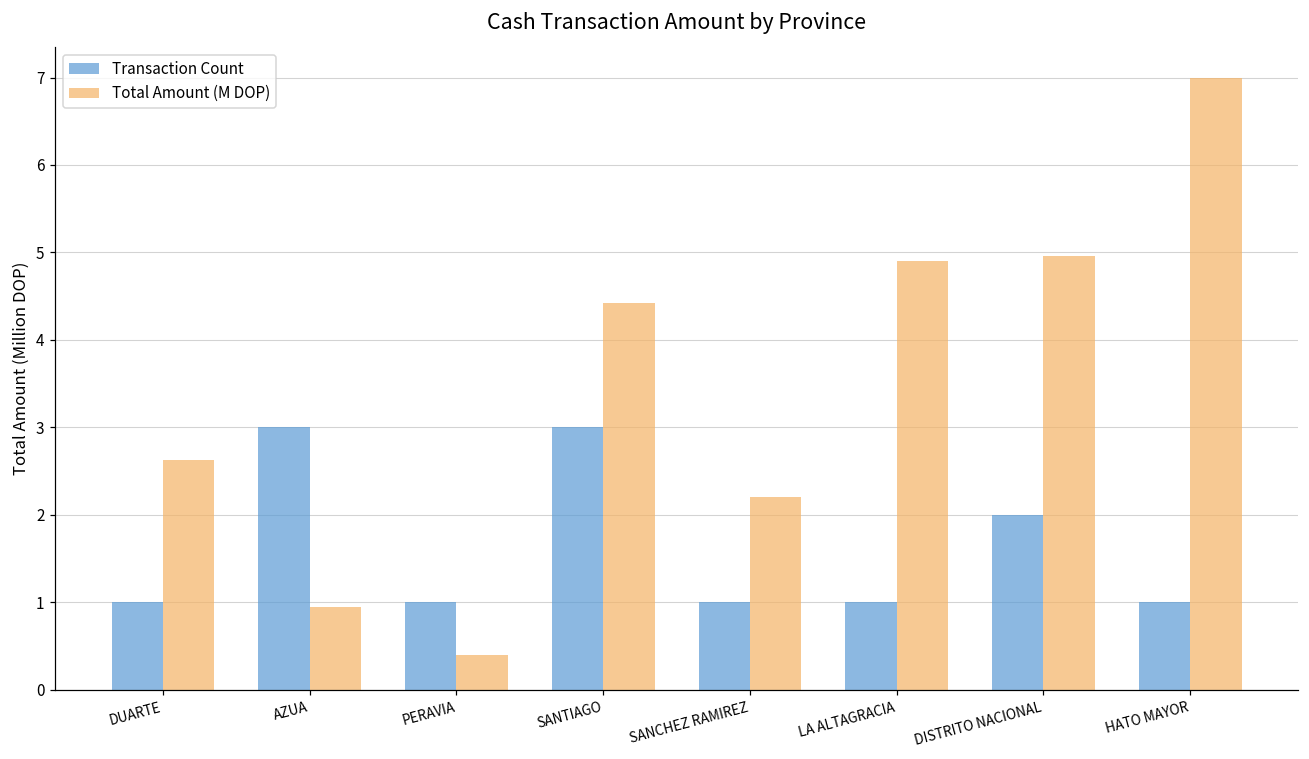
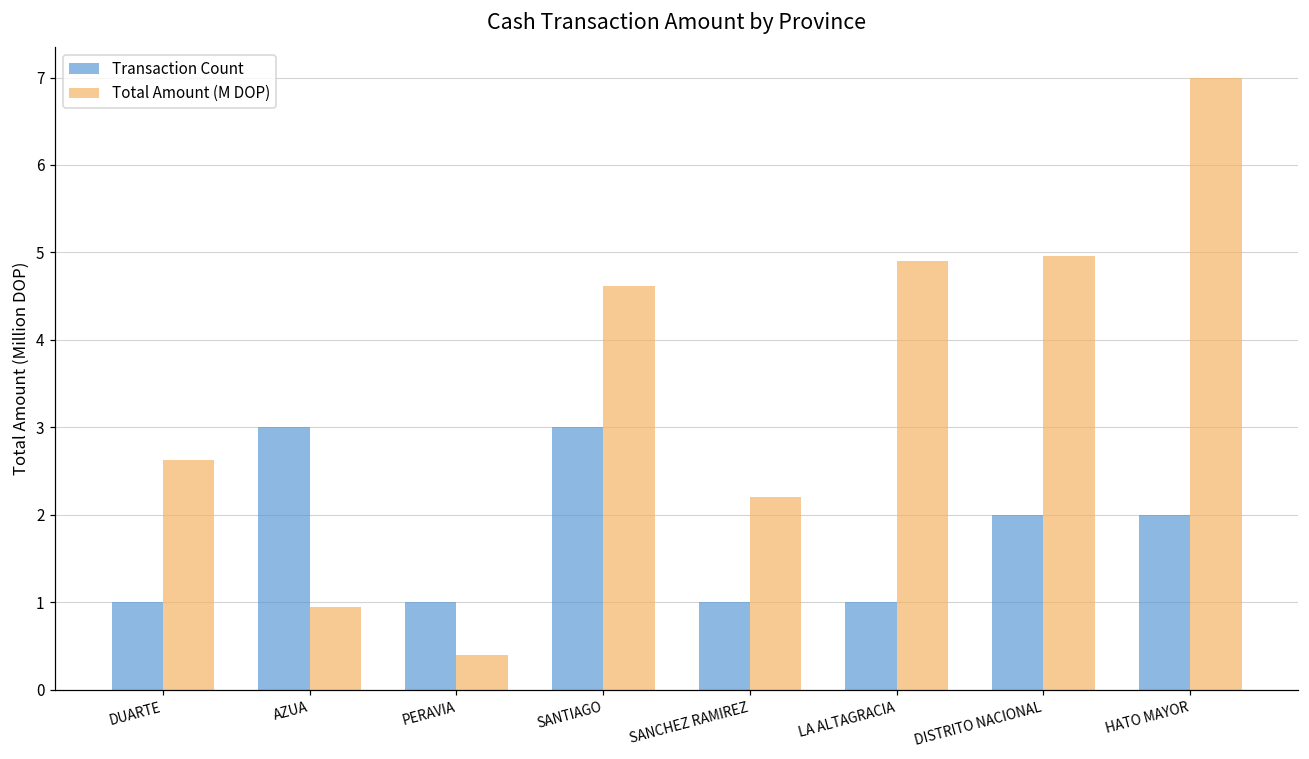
  {
    "Transaction Count": {
      "DUARTE": 1,
      "AZUA": 3,
      "PERAVIA": 1,
      "SANTIAGO": 3,
      "SANCHEZ RAMIREZ": 1,
      "LA ALTAGRACIA": 1,
      "DISTRITO NACIONAL": 2,
-     "HATO MAYOR": 1
+     "HATO MAYOR": 2
    },
    "Total Amount (M DOP)": {
      "DUARTE": 2.6,
      "AZUA": 0.9,
      "PERAVIA": 0.4,
-     "SANTIAGO": 4.4,
+     "SANTIAGO": 4.6,
      "SANCHEZ RAMIREZ": 2.2,
      "LA ALTAGRACIA": 4.9,
      "DISTRITO NACIONAL": 5.0,
      "HATO MAYOR": 7.0
    }
  }
